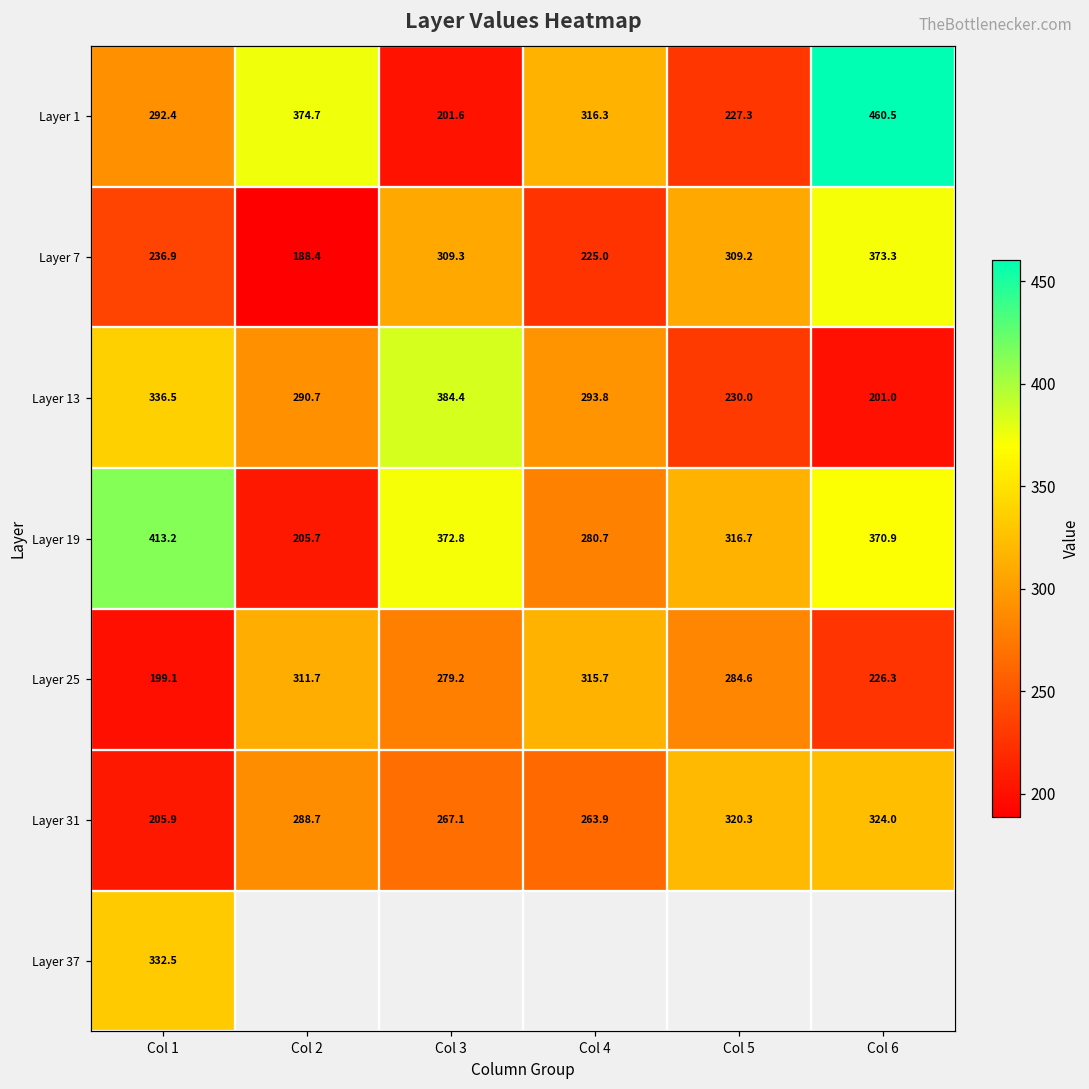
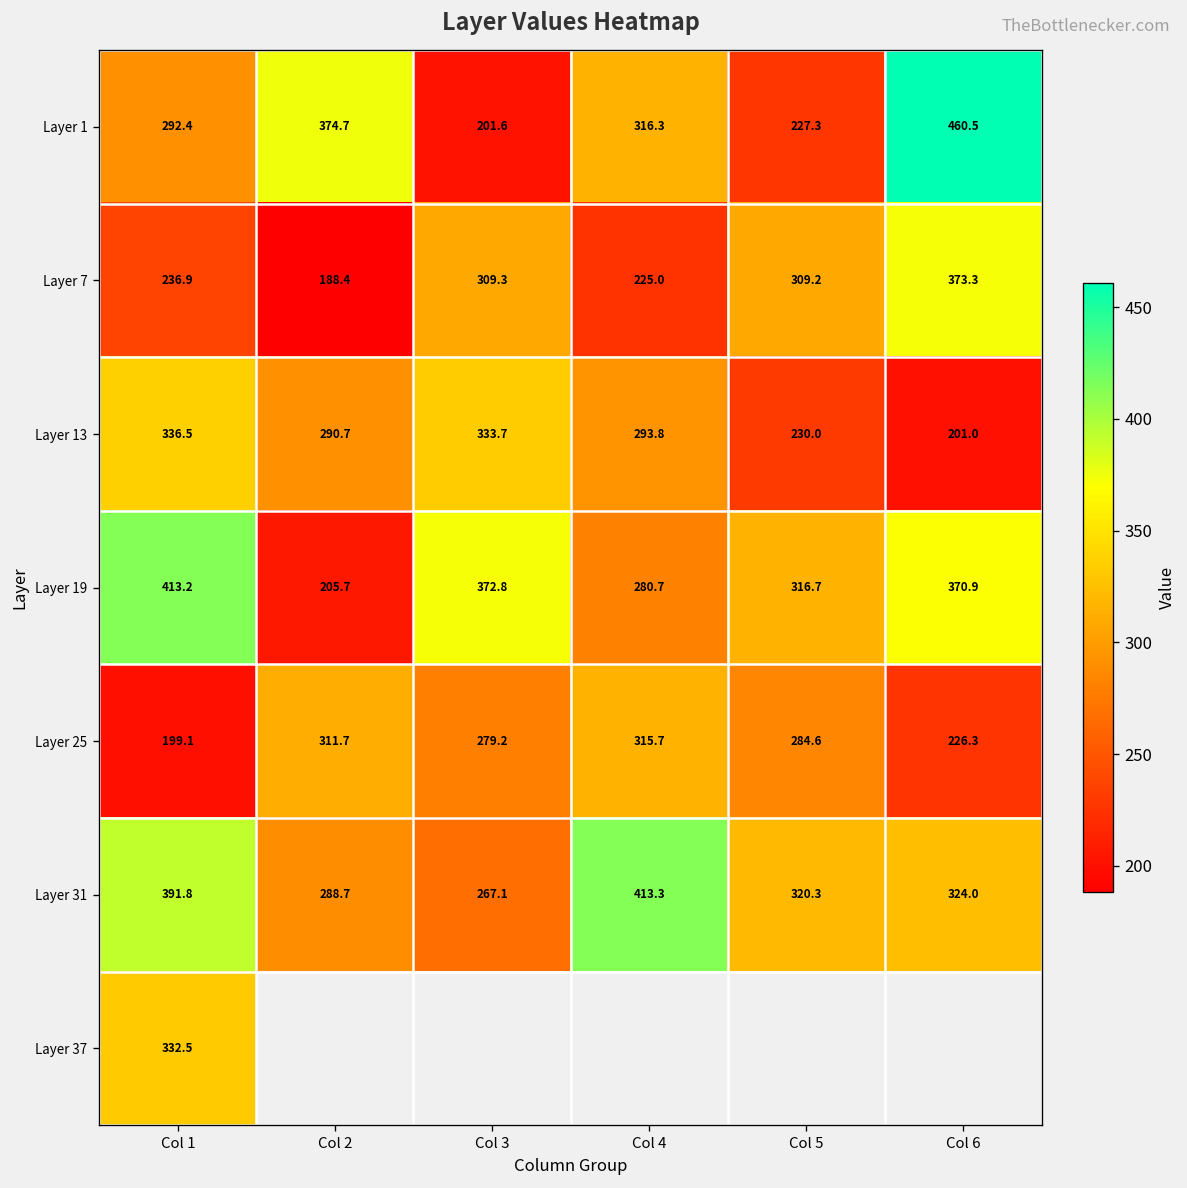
  {
    "Layer 1": {
      "Col 1": 292.4,
      "Col 2": 374.7,
      "Col 3": 201.6,
      "Col 4": 316.3,
      "Col 5": 227.3,
      "Col 6": 460.5
    },
    "Layer 7": {
      "Col 1": 236.9,
      "Col 2": 188.4,
      "Col 3": 309.3,
      "Col 4": 225.0,
      "Col 5": 309.2,
      "Col 6": 373.3
    },
    "Layer 13": {
      "Col 1": 336.5,
      "Col 2": 290.7,
-     "Col 3": 384.4,
+     "Col 3": 333.7,
      "Col 4": 293.8,
      "Col 5": 230.0,
      "Col 6": 201.0
    },
    "Layer 19": {
      "Col 1": 413.2,
      "Col 2": 205.7,
      "Col 3": 372.8,
      "Col 4": 280.7,
      "Col 5": 316.7,
      "Col 6": 370.9
    },
    "Layer 25": {
      "Col 1": 199.1,
      "Col 2": 311.7,
      "Col 3": 279.2,
      "Col 4": 315.7,
      "Col 5": 284.6,
      "Col 6": 226.3
    },
    "Layer 31": {
-     "Col 1": 205.9,
+     "Col 1": 391.8,
      "Col 2": 288.7,
      "Col 3": 267.1,
-     "Col 4": 263.9,
+     "Col 4": 413.3,
      "Col 5": 320.3,
      "Col 6": 324.0
    },
    "Layer 37": {
      "Col 1": 332.5
    }
  }
